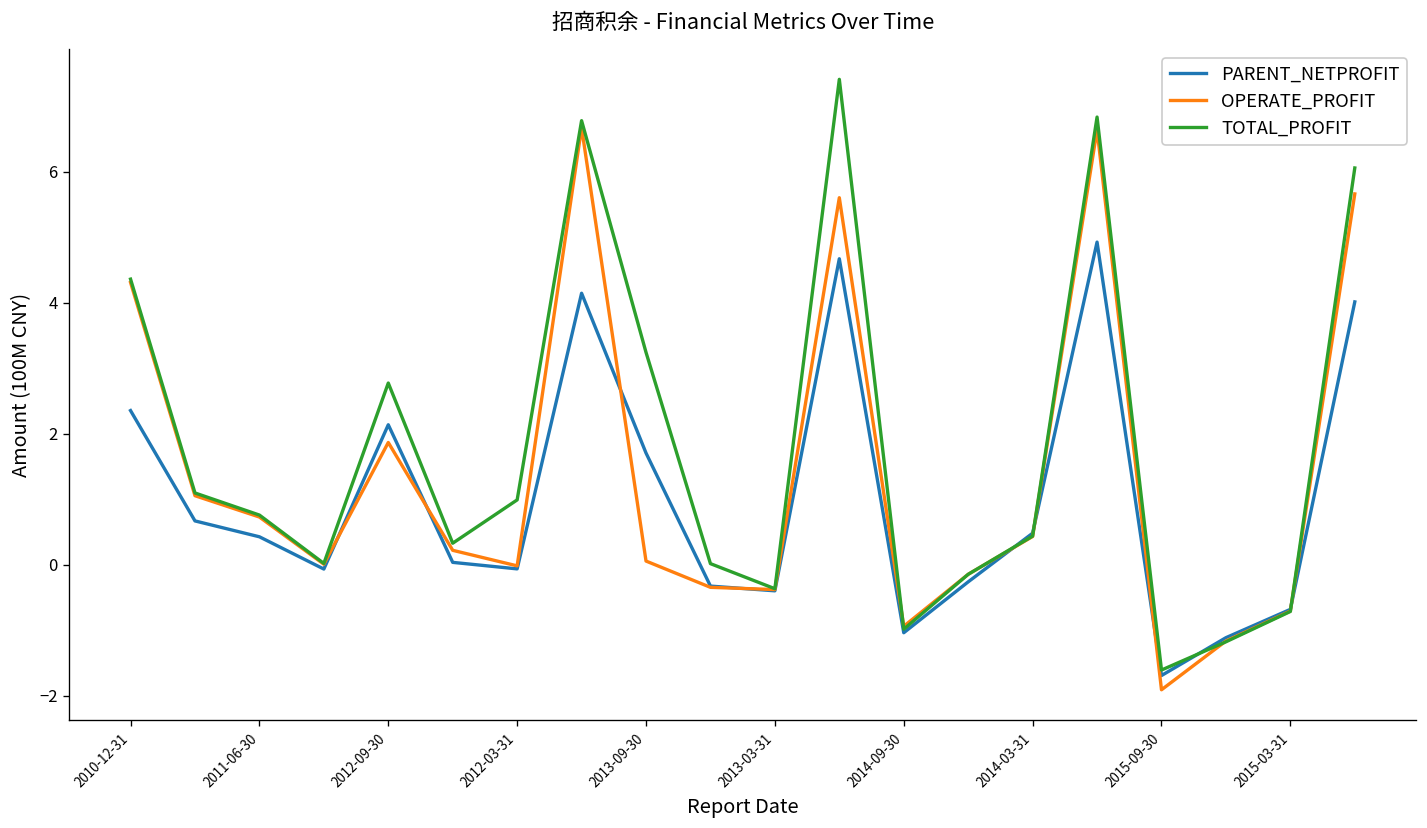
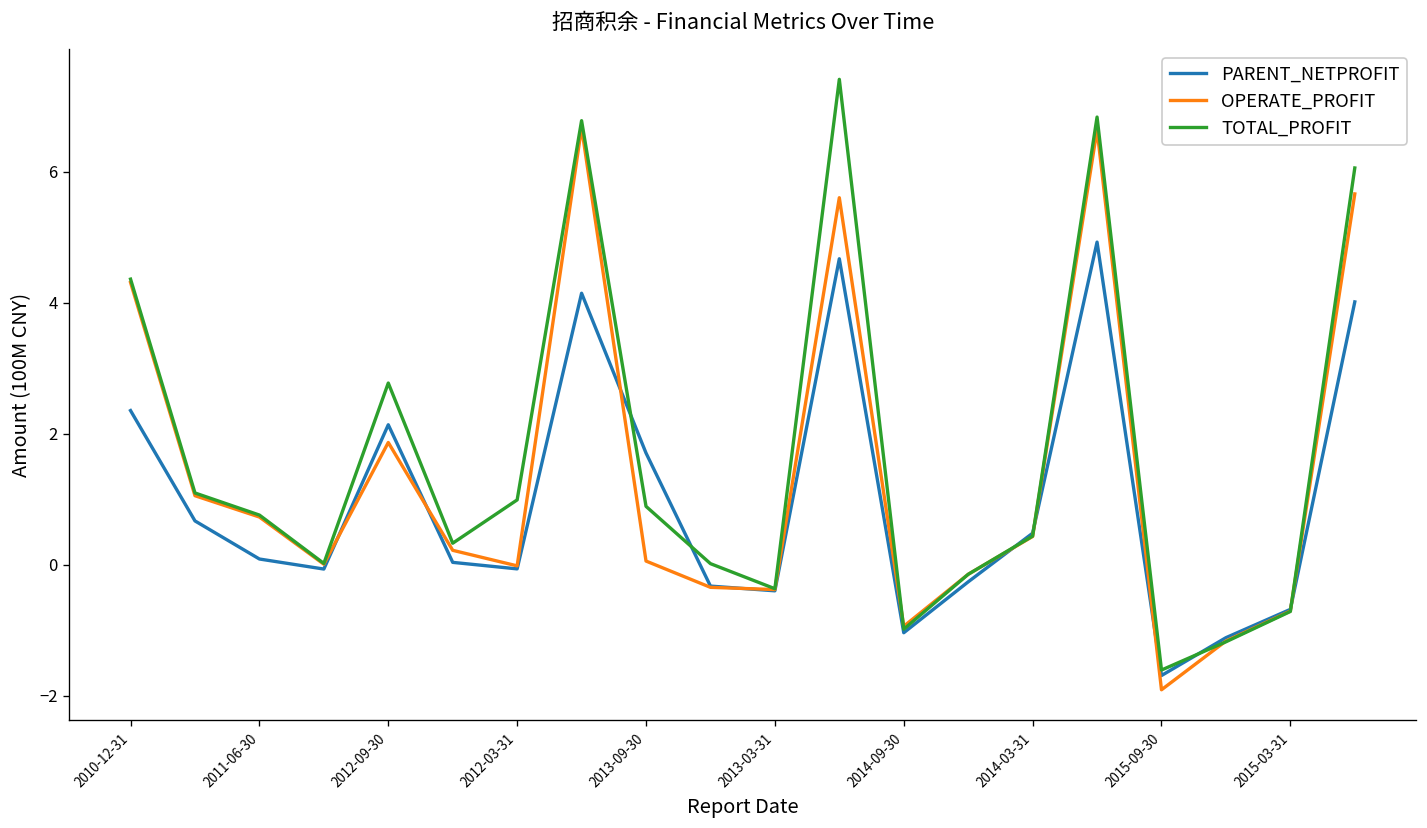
  {
    "PARENT_NETPROFIT": {
      "2010-12-31": 2.4,
-     "2011-06-30": 0.4,
+     "2011-06-30": 0.1,
      "2012-09-30": 2.1,
      "2013-09-30": 1.7,
      "2014-09-30": -1.0,
      "2015-09-30": -1.7
    },
    "OPERATE_PROFIT": {
      "2010-12-31": 4.3,
      "2012-09-30": 1.9,
      "2013-09-30": 0.1,
      "2015-09-30": -1.9
    },
    "TOTAL_PROFIT": {
      "2010-12-31": 4.4,
      "2012-09-30": 2.8,
      "2012-03-31": 1.0,
-     "2013-09-30": 3.2,
+     "2013-09-30": 0.9,
      "2015-09-30": -1.6
    }
  }
